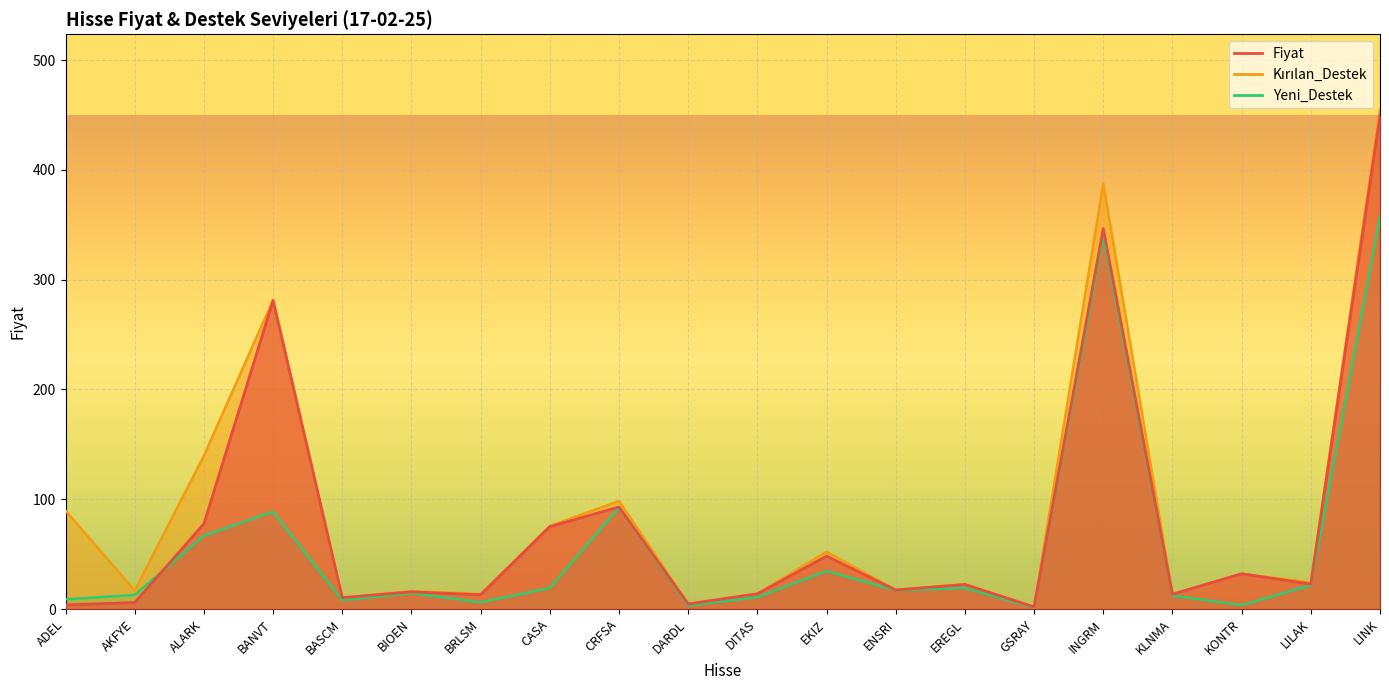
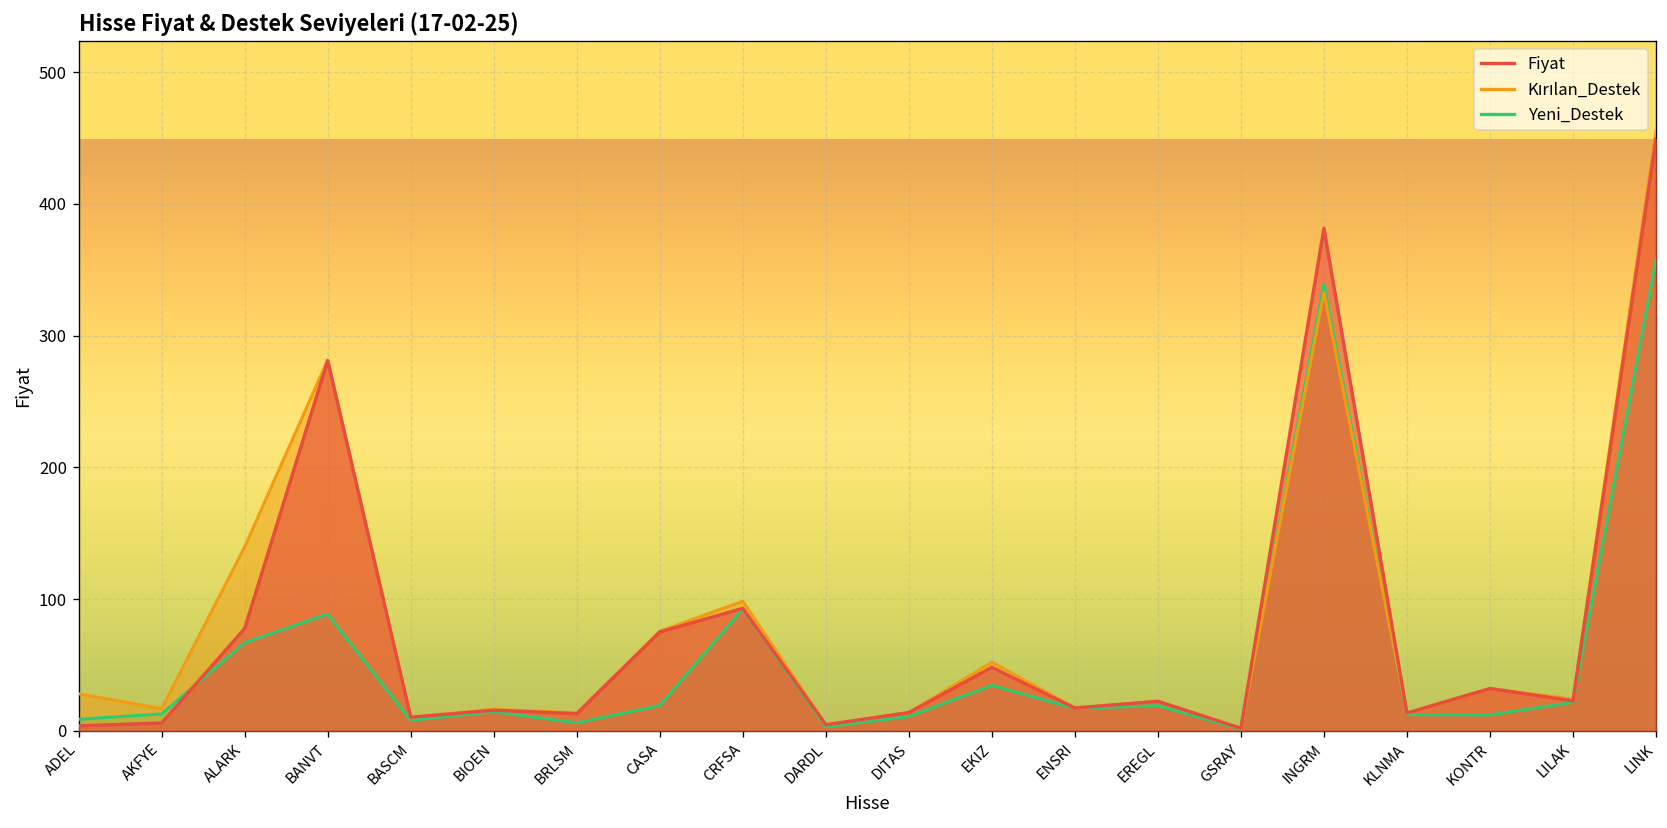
  {
    "Fiyat": {
      "ADEL": 4,
      "AKFYE": 6,
      "ALARK": 78,
      "EKIZ": 48,
-     "INGRM": 347,
+     "INGRM": 382,
      "LINK": 449
    },
    "Kırılan_Destek": {
-     "ADEL": 90,
+     "ADEL": 28,
      "AKFYE": 17,
      "ALARK": 140,
      "CRFSA": 98,
      "EKIZ": 52,
-     "INGRM": 388,
+     "INGRM": 333,
      "LINK": 455
    },
    "Yeni_Destek": {
      "ADEL": 9,
      "AKFYE": 13,
      "ALARK": 67,
      "BANVT": 89,
      "BASCM": 8,
      "BRLSM": 6,
      "CASA": 19,
      "DITAS": 11,
      "EKIZ": 35,
      "EREGL": 19,
      "INGRM": 339,
-     "KONTR": 4,
+     "KONTR": 12,
      "LINK": 358
    }
  }
